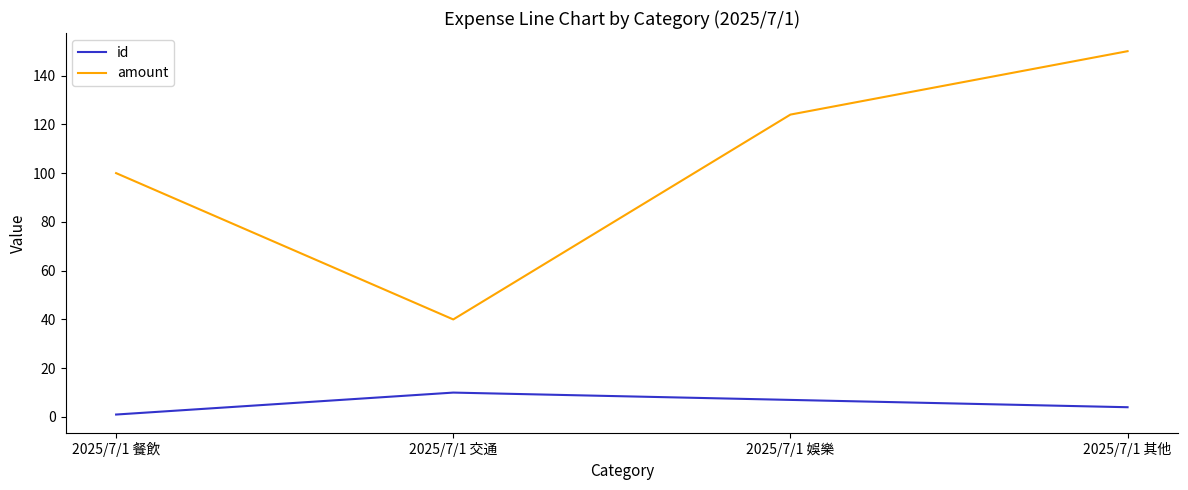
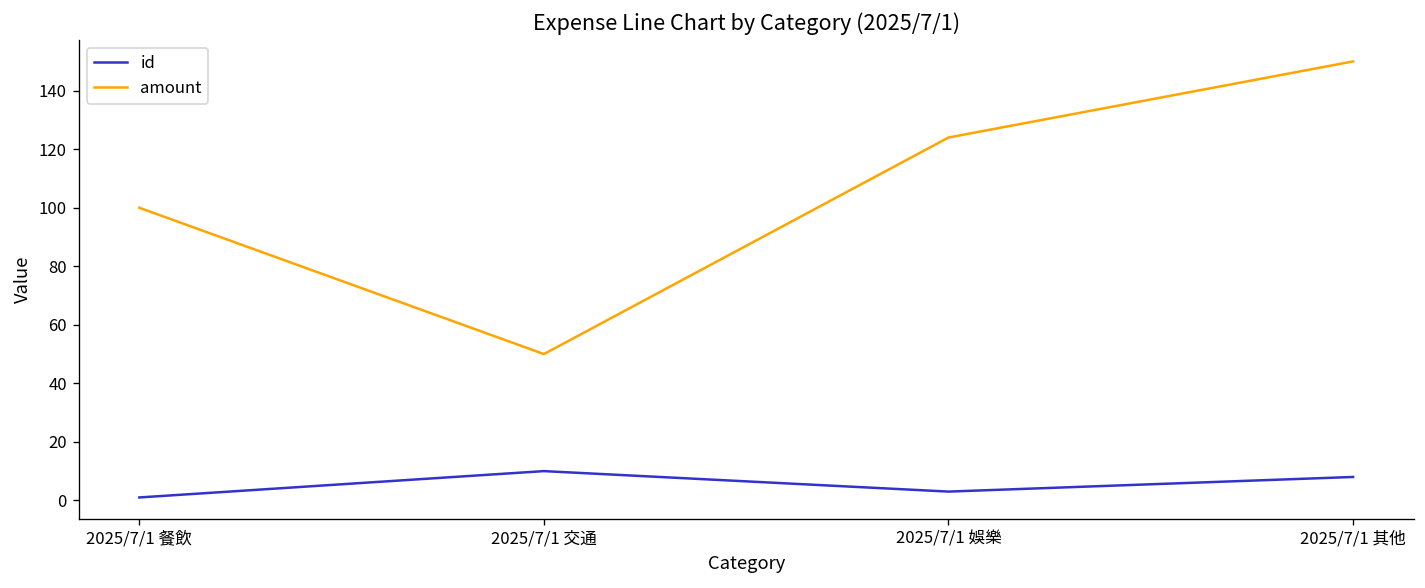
  {
    "id": {
      "2025/7/1 餐飲": 1,
      "2025/7/1 交通": 10,
-     "2025/7/1 娛樂": 7,
-     "2025/7/1 其他": 4
+     "2025/7/1 娛樂": 3,
+     "2025/7/1 其他": 8
    },
    "amount": {
      "2025/7/1 餐飲": 100,
-     "2025/7/1 交通": 40,
+     "2025/7/1 交通": 50,
      "2025/7/1 娛樂": 124,
      "2025/7/1 其他": 150
    }
  }
